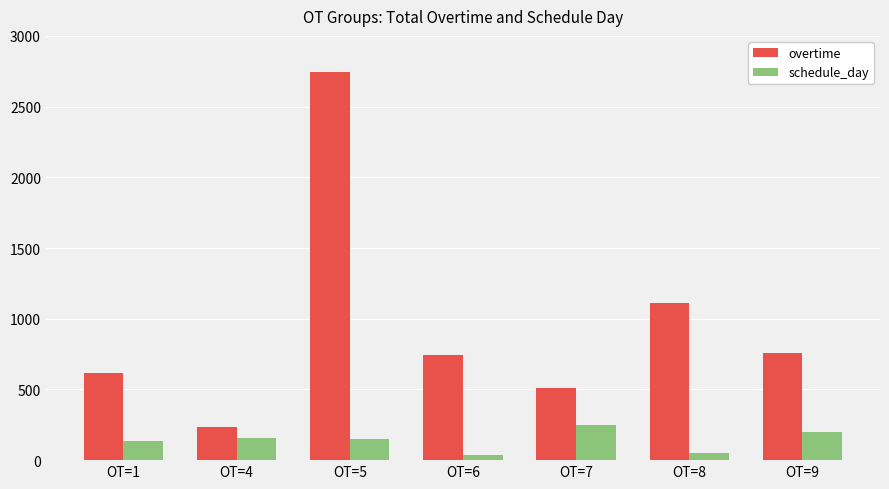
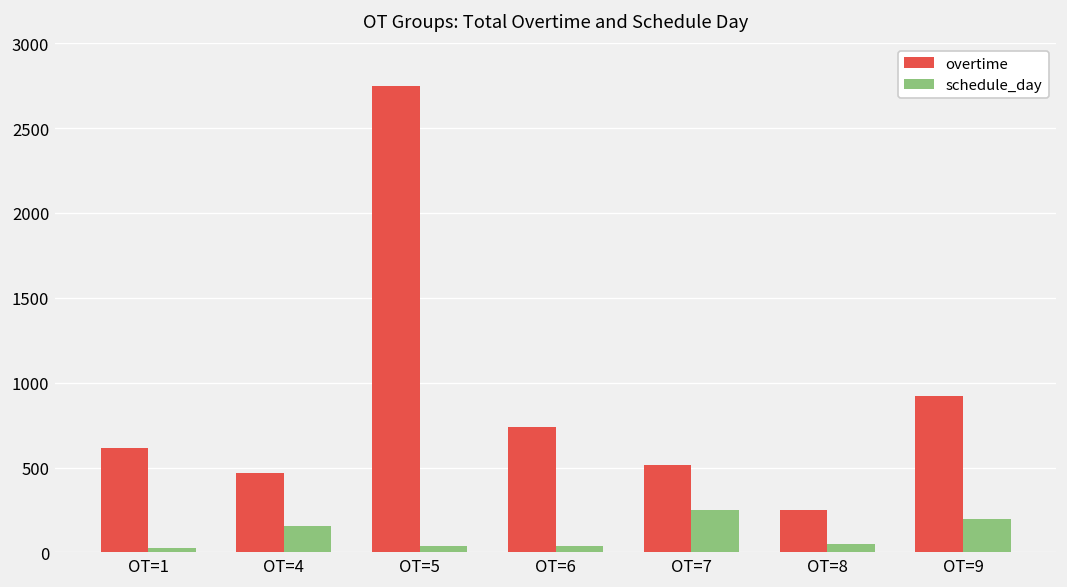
  {
    "overtime": {
      "OT=1": 620,
-     "OT=4": 230,
+     "OT=4": 470,
      "OT=5": 2750,
      "OT=6": 740,
      "OT=7": 510,
-     "OT=8": 1110,
-     "OT=9": 760
+     "OT=8": 250,
+     "OT=9": 920
    },
    "schedule_day": {
-     "OT=1": 130,
+     "OT=1": 30,
      "OT=4": 160,
-     "OT=5": 150,
+     "OT=5": 40,
      "OT=6": 40,
      "OT=7": 250,
      "OT=8": 50,
      "OT=9": 200
    }
  }
